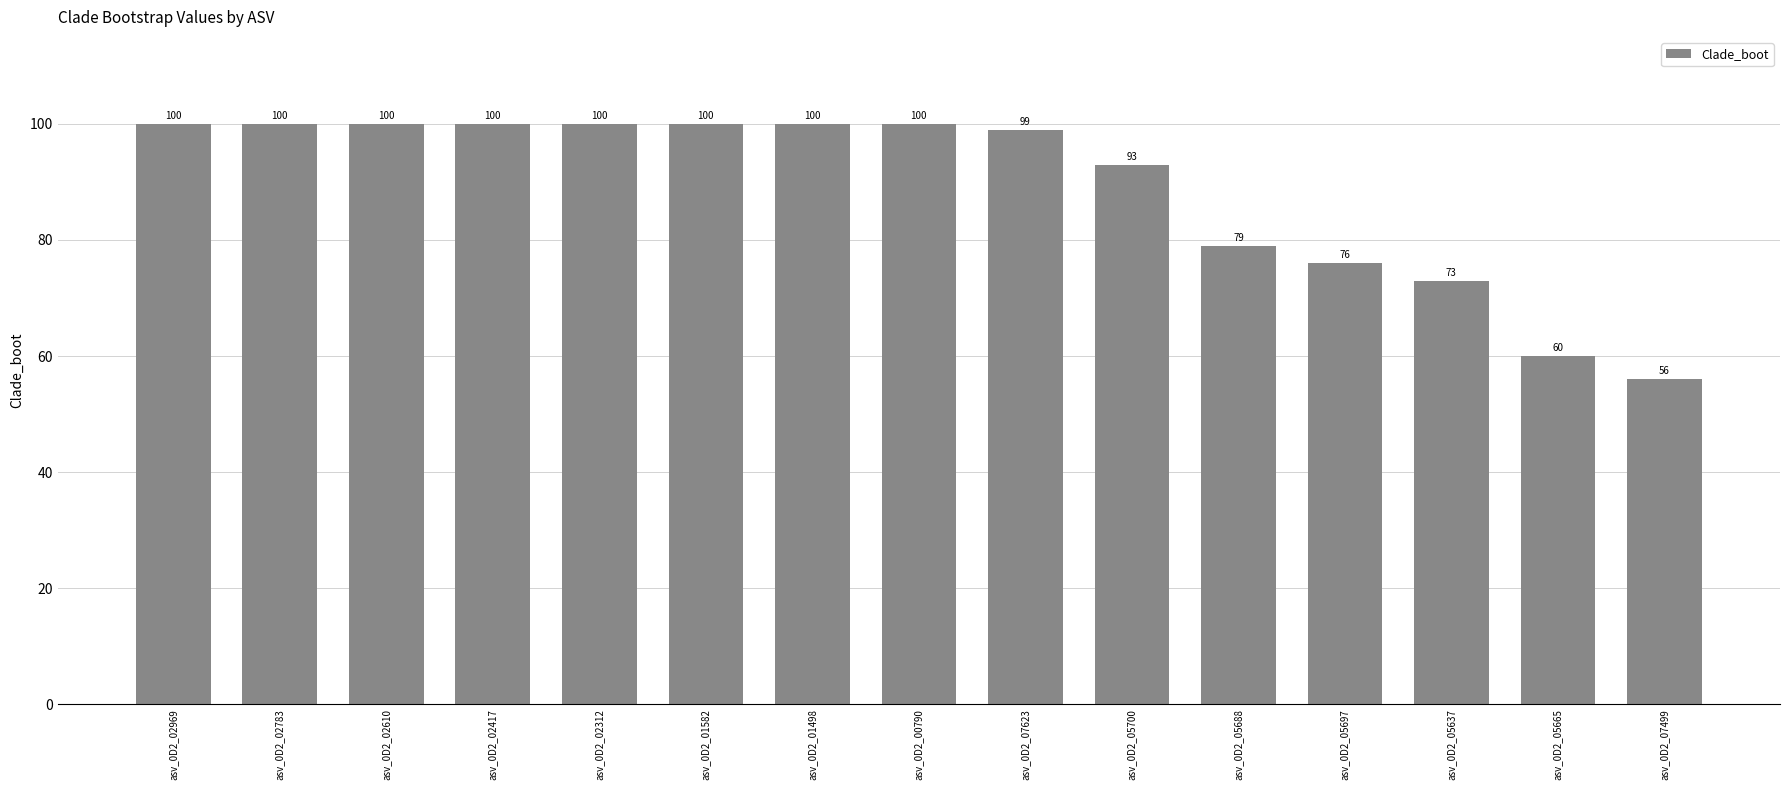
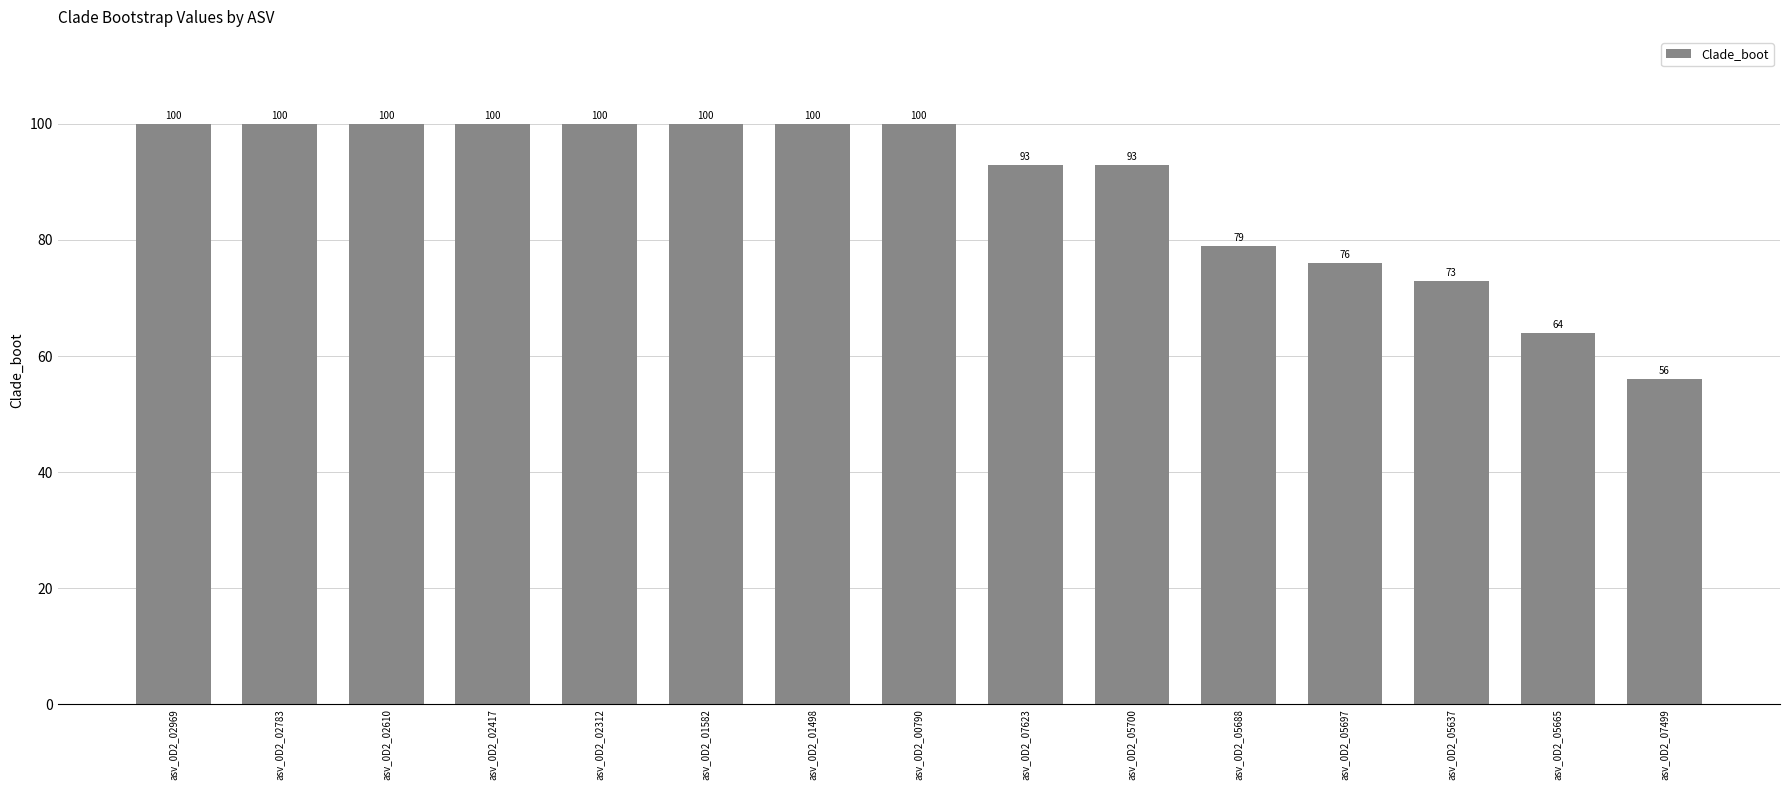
  {
    "asv_0D2_02969": 100,
    "asv_0D2_02783": 100,
    "asv_0D2_02610": 100,
    "asv_0D2_02417": 100,
    "asv_0D2_02312": 100,
    "asv_0D2_01582": 100,
    "asv_0D2_01498": 100,
    "asv_0D2_00790": 100,
-   "asv_0D2_07623": 99,
+   "asv_0D2_07623": 93,
    "asv_0D2_05700": 93,
    "asv_0D2_05688": 79,
    "asv_0D2_05697": 76,
    "asv_0D2_05637": 73,
-   "asv_0D2_05665": 60,
+   "asv_0D2_05665": 64,
    "asv_0D2_07499": 56
  }
